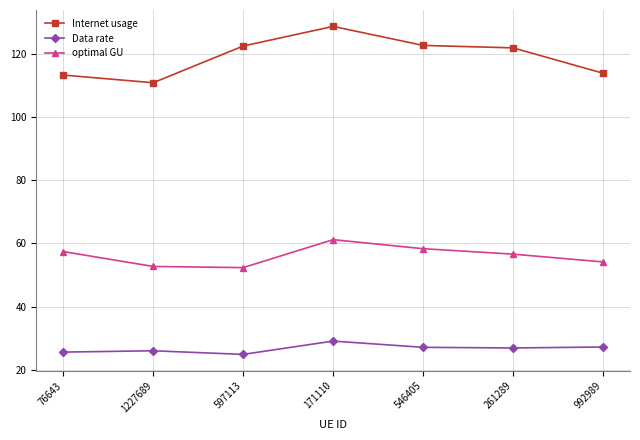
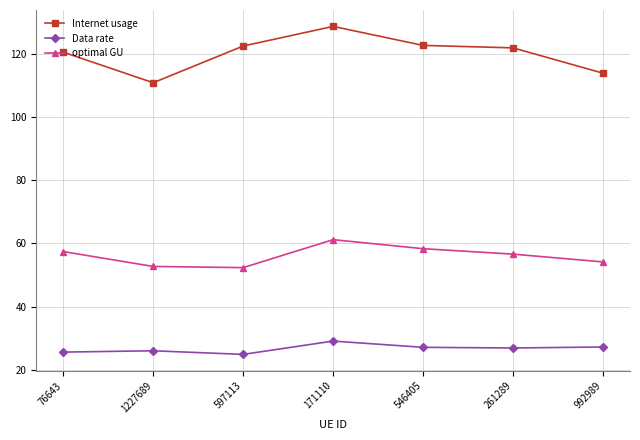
  {
    "Internet usage": {
-     "76643": 113,
+     "76643": 121,
      "1227689": 111,
      "597113": 122,
      "171110": 129,
      "546405": 123,
      "261289": 122,
      "992989": 114
    },
    "Data rate": {
      "76643": 26,
      "1227689": 26,
      "597113": 25,
      "171110": 29,
      "546405": 27,
      "261289": 27,
      "992989": 27
    },
    "optimal GU": {
      "76643": 57,
      "1227689": 53,
      "597113": 52,
      "171110": 61,
      "546405": 58,
      "261289": 57,
      "992989": 54
    }
  }
